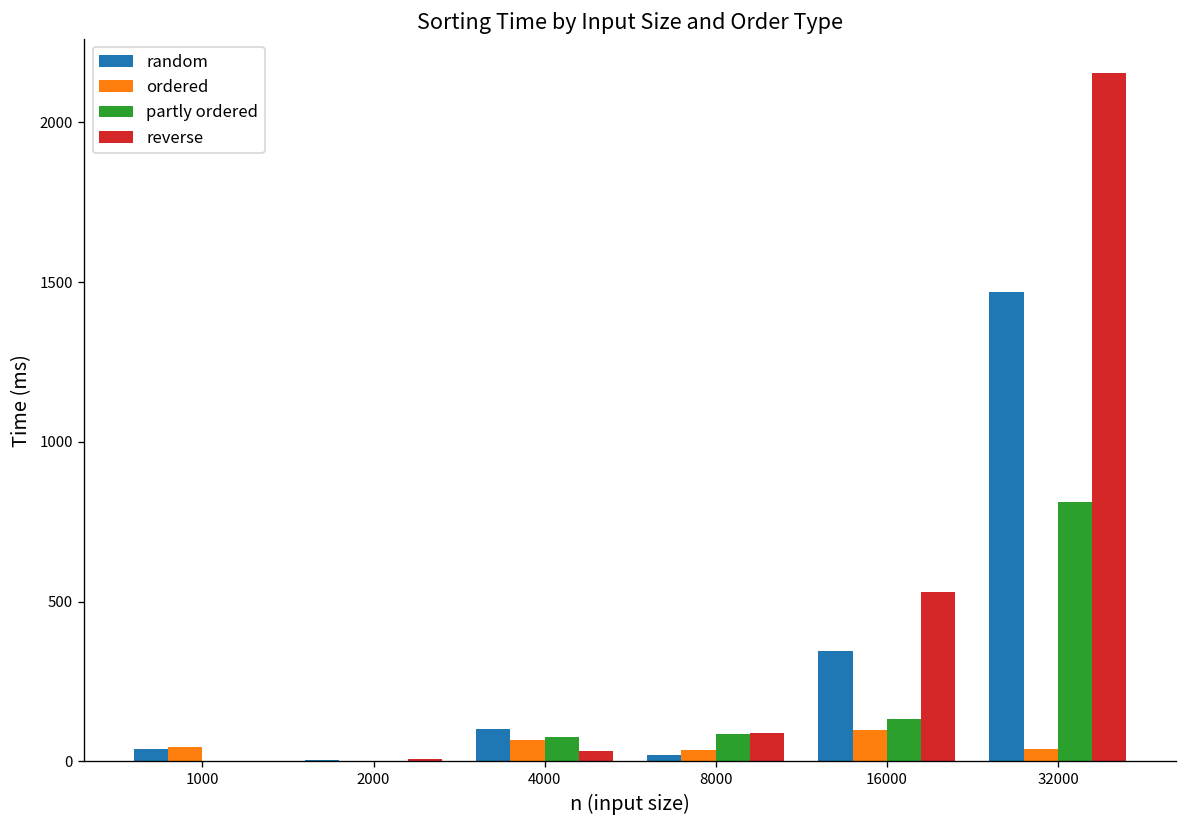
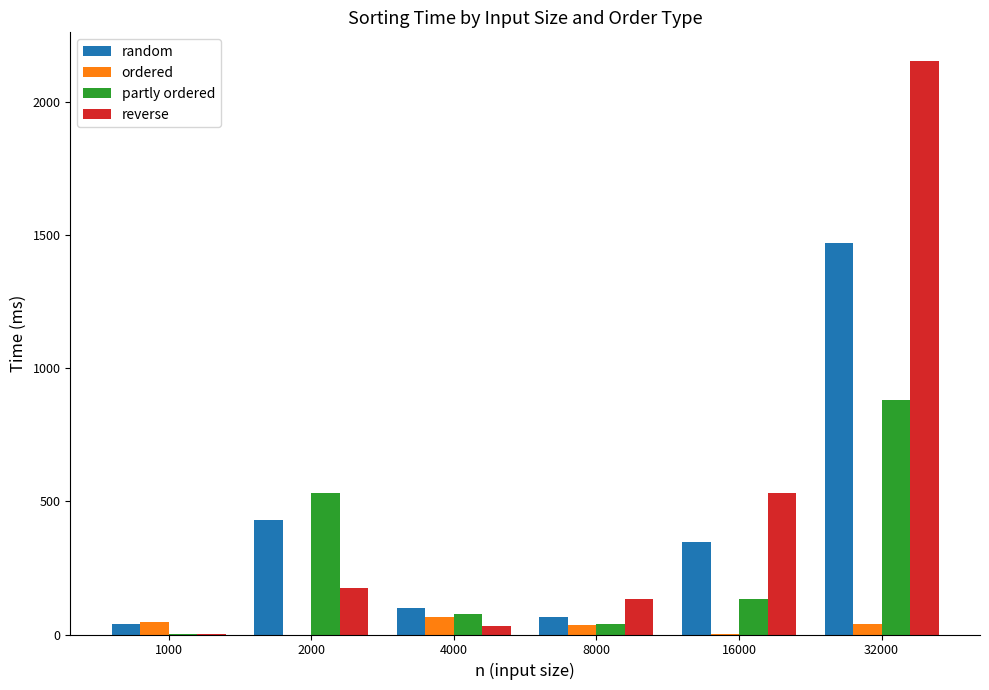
  {
    "random": {
      "1000": 40,
-     "2000": 0,
+     "2000": 430,
      "4000": 100,
-     "8000": 20,
+     "8000": 70,
      "16000": 350,
      "32000": 1470
    },
    "ordered": {
      "1000": 50,
      "4000": 70,
      "8000": 40,
-     "16000": 100,
+     "16000": 0,
      "32000": 40
    },
    "partly ordered": {
-     "2000": 0,
+     "2000": 530,
      "4000": 80,
-     "8000": 90,
+     "8000": 40,
      "16000": 130,
-     "32000": 810
+     "32000": 880
    },
    "reverse": {
-     "2000": 10,
+     "2000": 170,
      "4000": 30,
-     "8000": 90,
+     "8000": 130,
      "16000": 530,
      "32000": 2150
    }
  }
